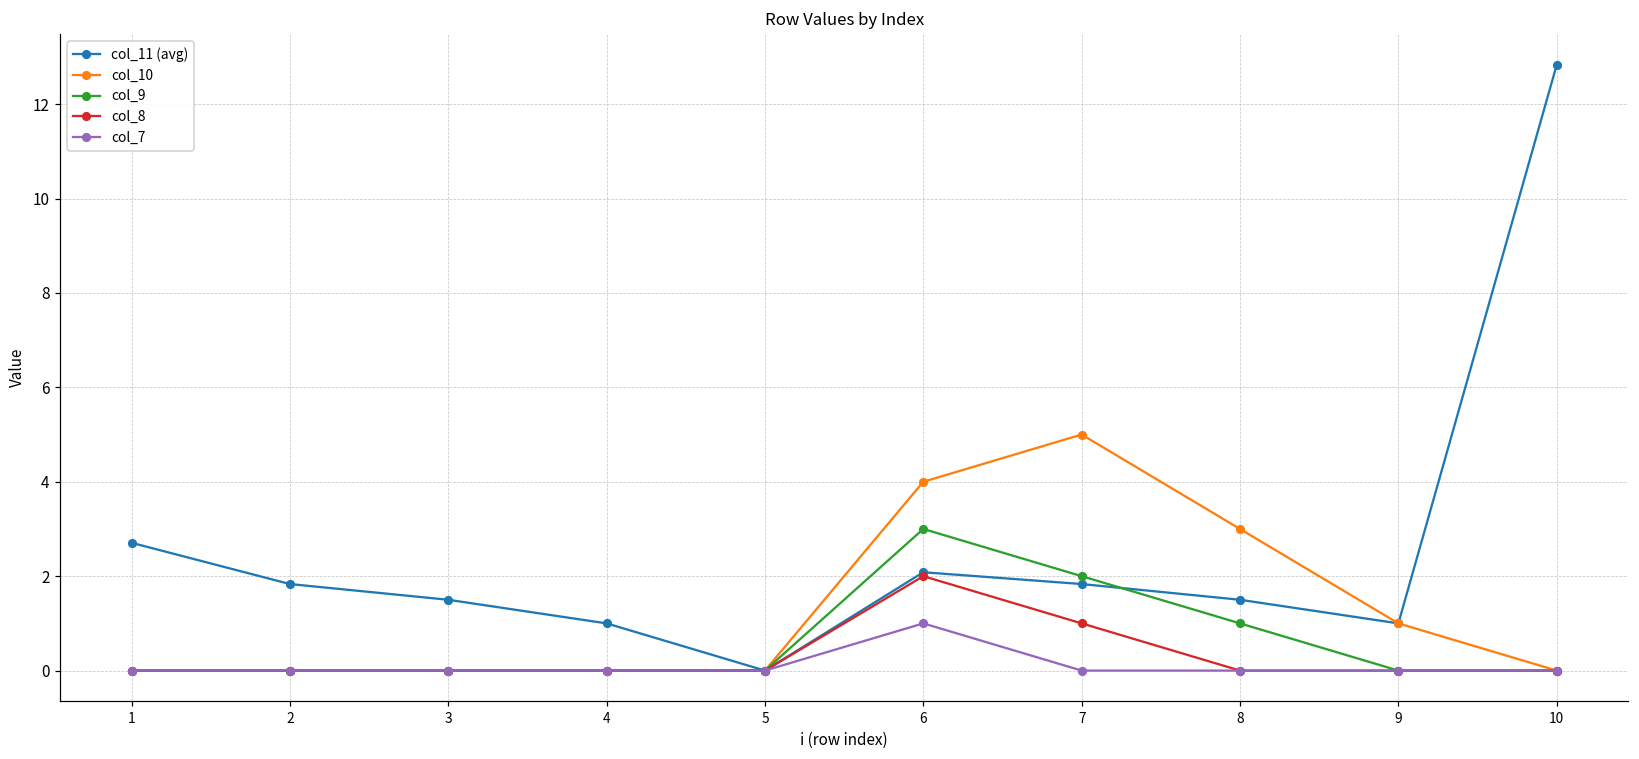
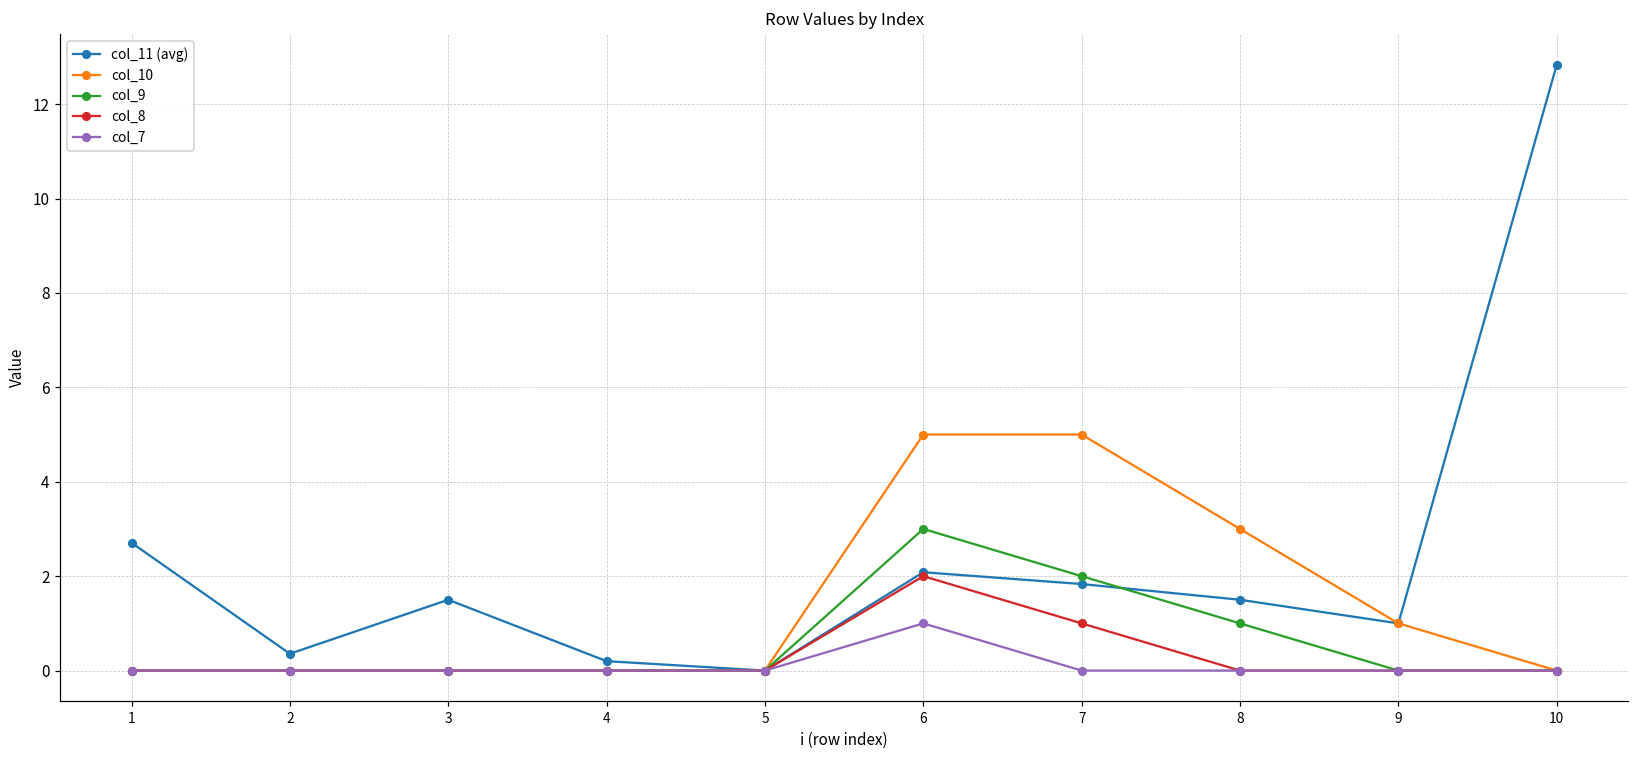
  {
    "col_11 (avg)": {
      "1": 2.7,
-     "2": 1.8,
+     "2": 0.4,
      "3": 1.5,
-     "4": 1.0,
+     "4": 0.2,
      "6": 2.1,
      "7": 1.8,
      "8": 1.5,
      "10": 12.8
    },
    "col_10": {
-     "6": 4,
+     "6": 5,
      "7": 5,
      "8": 3
    },
    "col_9": {
      "6": 3.0,
      "7": 2.0,
      "8": 1.0
    },
    "col_8": {
      "6": 2.0,
      "7": 1.0
    },
    "col_7": {
      "6": 1.0,
      "7": 0.0
    }
  }
